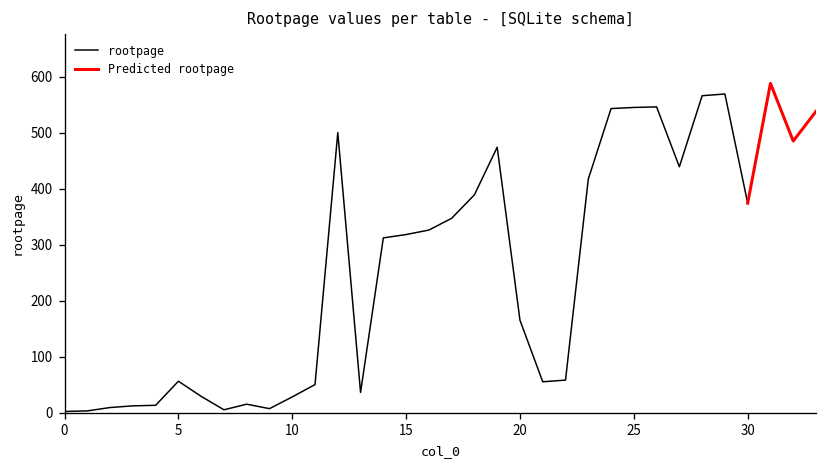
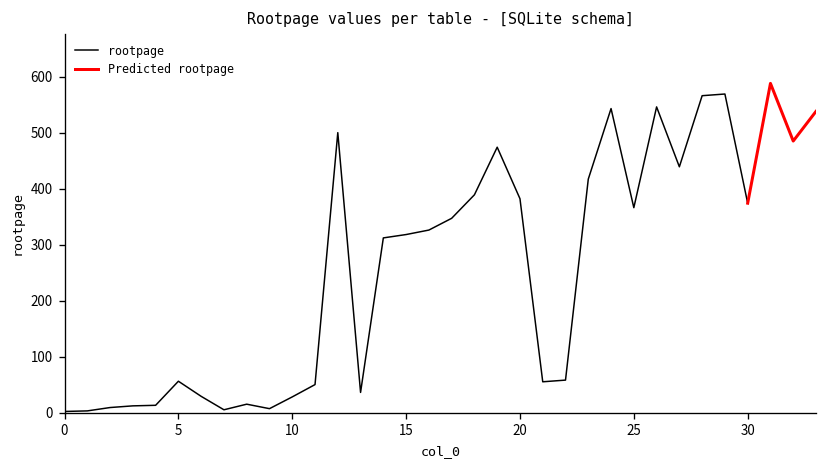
  {
    "rootpage": {
      "0": 0,
      "5": 60,
      "10": 30,
      "15": 320,
-     "20": 170,
-     "25": 550
+     "20": 380,
+     "25": 370
    }
  }
